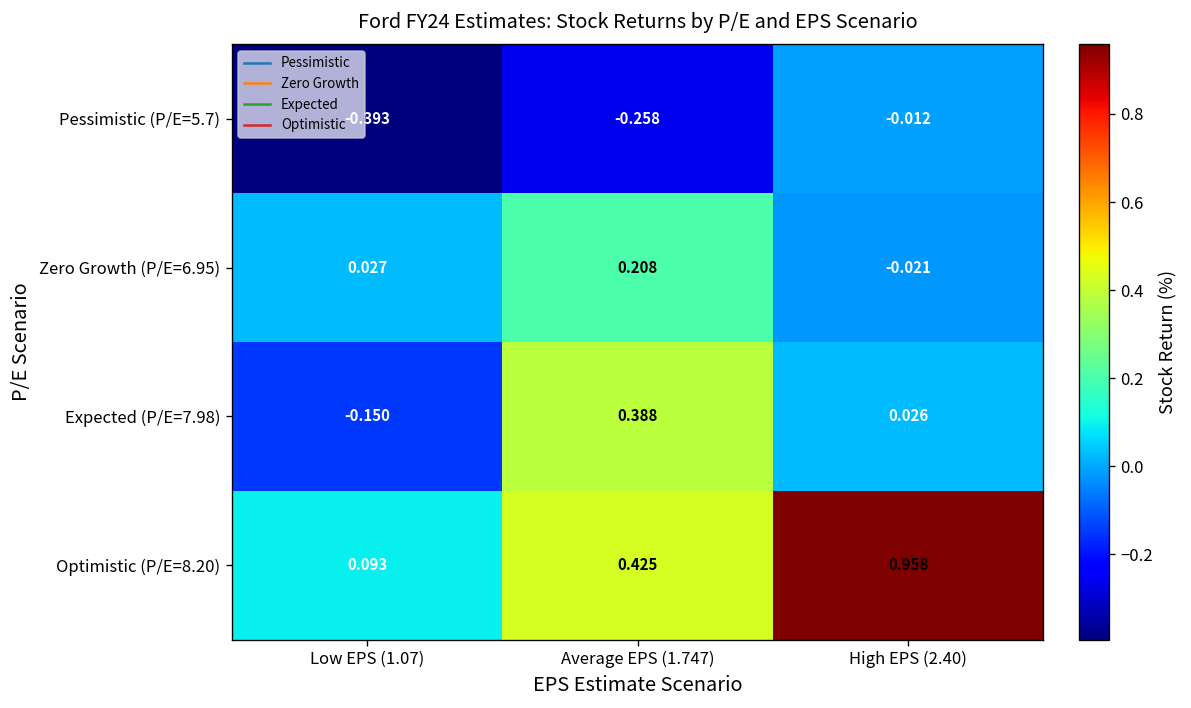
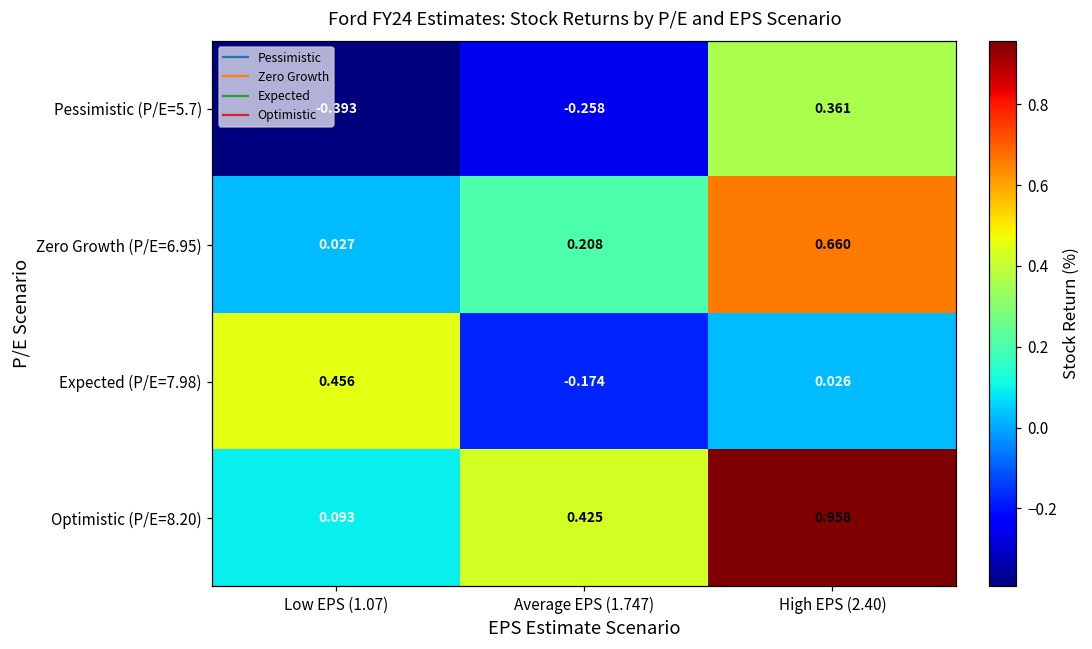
  {
    "Pessimistic (P/E=5.7)": {
      "Average EPS (1.747)": -0.258,
-     "High EPS (2.40)": -0.012
+     "High EPS (2.40)": 0.361
    },
    "Zero Growth (P/E=6.95)": {
      "Low EPS (1.07)": 0.027,
      "Average EPS (1.747)": 0.208,
-     "High EPS (2.40)": -0.021
+     "High EPS (2.40)": 0.660
    },
    "Expected (P/E=7.98)": {
-     "Low EPS (1.07)": -0.150,
-     "Average EPS (1.747)": 0.388,
+     "Low EPS (1.07)": 0.456,
+     "Average EPS (1.747)": -0.174,
      "High EPS (2.40)": 0.026
    },
    "Optimistic (P/E=8.20)": {
      "Low EPS (1.07)": 0.093,
      "Average EPS (1.747)": 0.425,
      "High EPS (2.40)": 0.958
    }
  }
